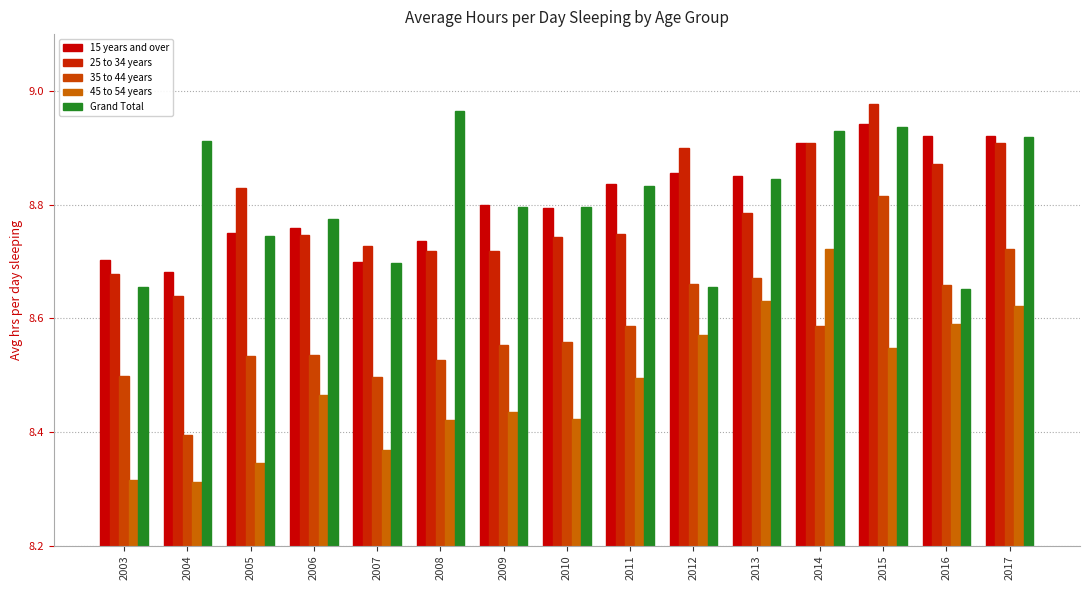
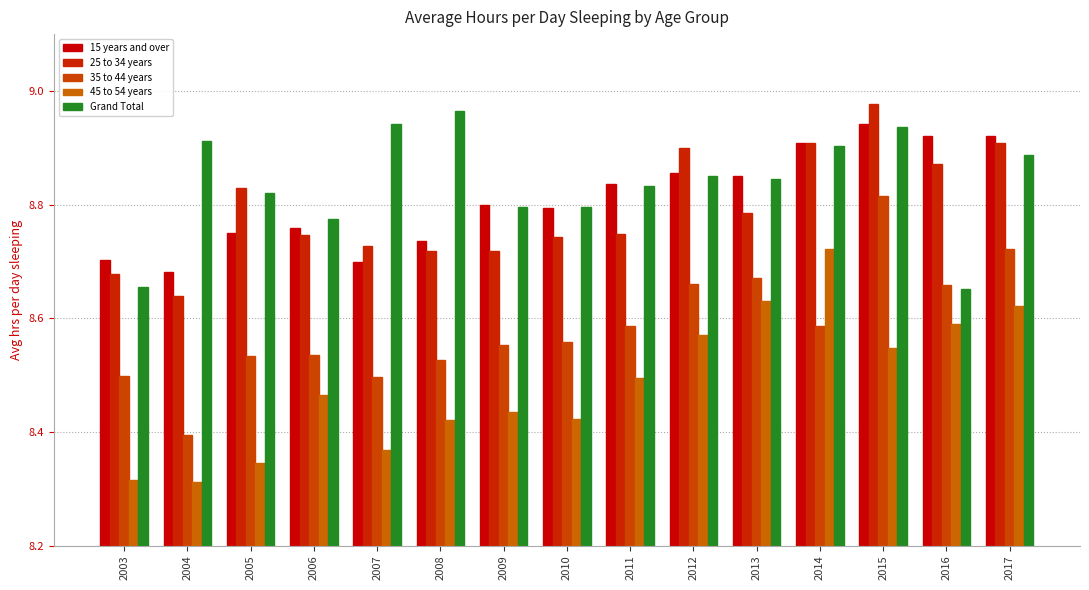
  {
    "Grand Total": {
      "2003": 8.65,
      "2004": 8.91,
-     "2005": 8.75,
+     "2005": 8.82,
      "2006": 8.77,
-     "2007": 8.70,
+     "2007": 8.94,
      "2008": 8.96,
      "2009": 8.80,
      "2010": 8.80,
      "2011": 8.83,
-     "2012": 8.66,
+     "2012": 8.85,
      "2013": 8.85,
-     "2014": 8.93,
+     "2014": 8.90,
      "2015": 8.94,
      "2016": 8.65,
-     "2017": 8.92
+     "2017": 8.89
    }
  }
